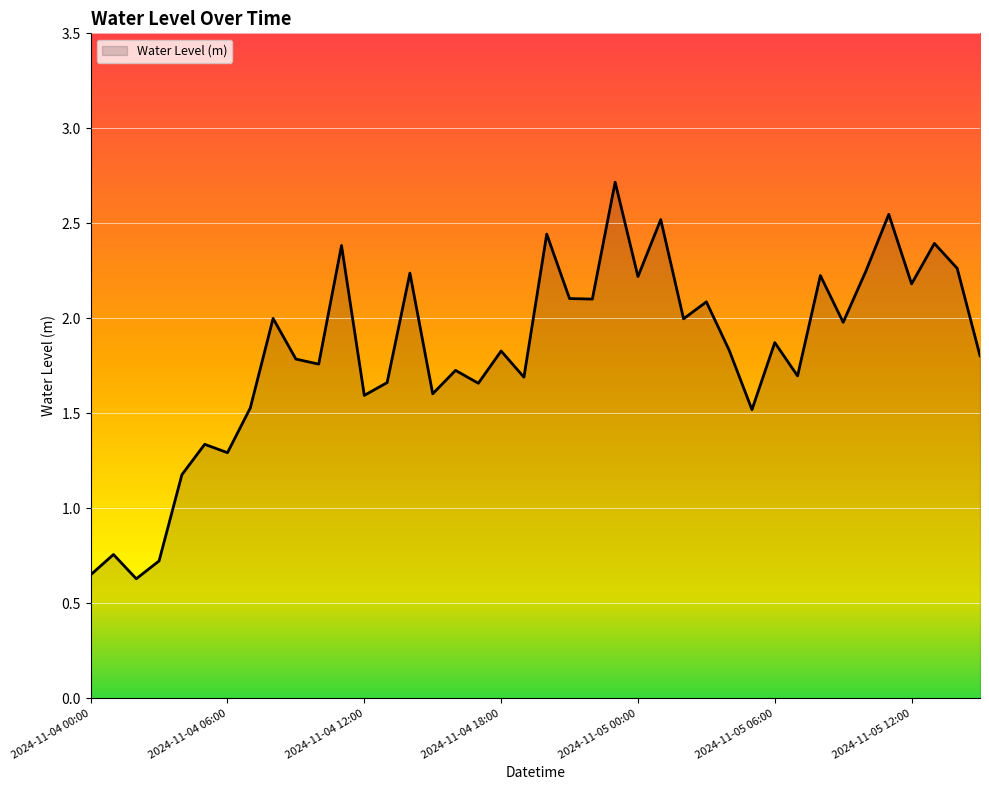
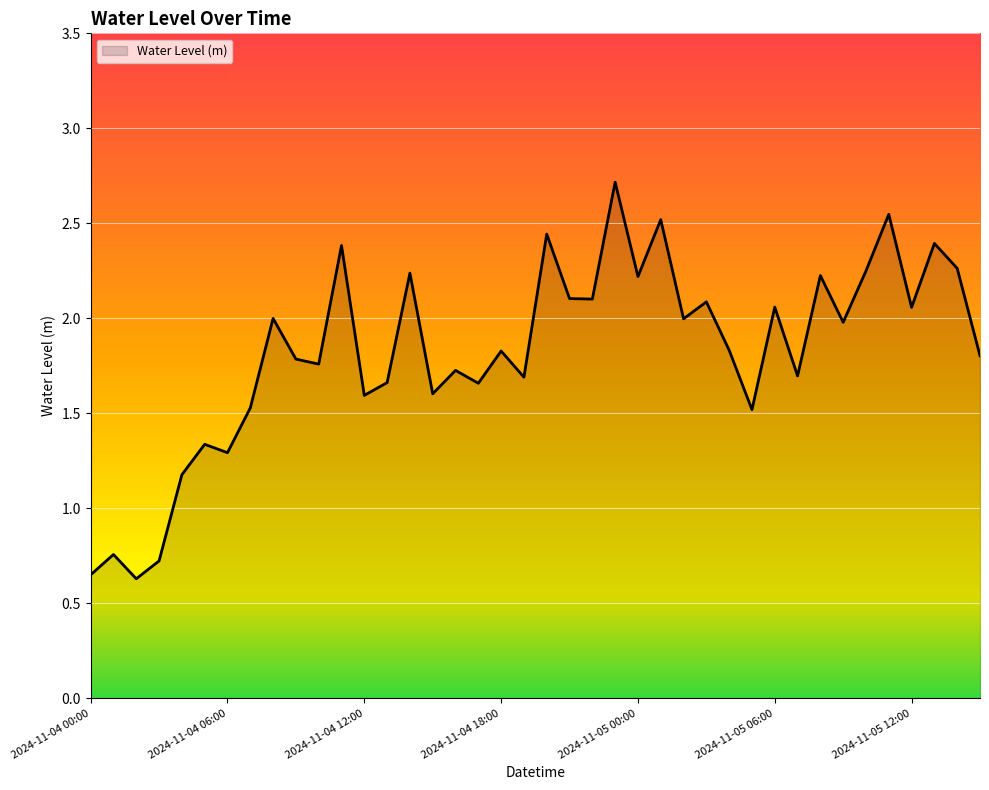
  {
    "2024-11-04 00:00": 0.65,
    "2024-11-04 06:00": 1.29,
    "2024-11-04 12:00": 1.59,
    "2024-11-04 18:00": 1.83,
    "2024-11-05 00:00": 2.22,
-   "2024-11-05 06:00": 1.87,
-   "2024-11-05 12:00": 2.18
+   "2024-11-05 06:00": 2.06,
+   "2024-11-05 12:00": 2.06
  }
